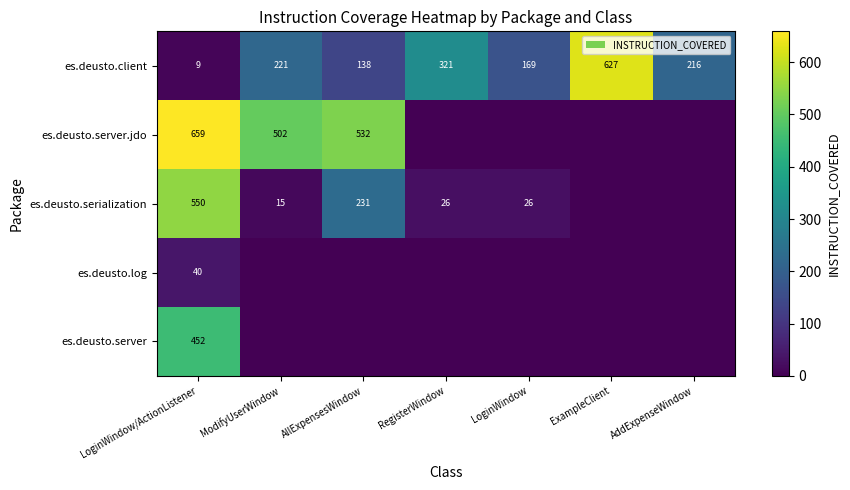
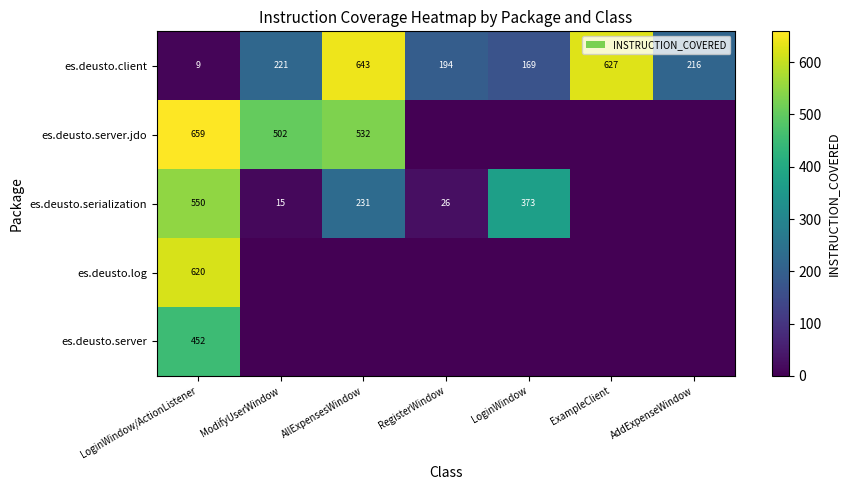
  {
    "es.deusto.client": {
      "LoginWindow/ActionListener": 9,
      "ModifyUserWindow": 221,
-     "AllExpensesWindow": 138,
-     "RegisterWindow": 321,
+     "AllExpensesWindow": 643,
+     "RegisterWindow": 194,
      "LoginWindow": 169,
      "ExampleClient": 627,
      "AddExpenseWindow": 216
    },
    "es.deusto.server.jdo": {
      "LoginWindow/ActionListener": 659,
      "ModifyUserWindow": 502,
      "AllExpensesWindow": 532
    },
    "es.deusto.serialization": {
      "LoginWindow/ActionListener": 550,
      "ModifyUserWindow": 15,
      "AllExpensesWindow": 231,
      "RegisterWindow": 26,
-     "LoginWindow": 26
+     "LoginWindow": 373
    },
    "es.deusto.log": {
-     "LoginWindow/ActionListener": 40
+     "LoginWindow/ActionListener": 620
    },
    "es.deusto.server": {
      "LoginWindow/ActionListener": 452
    }
  }
